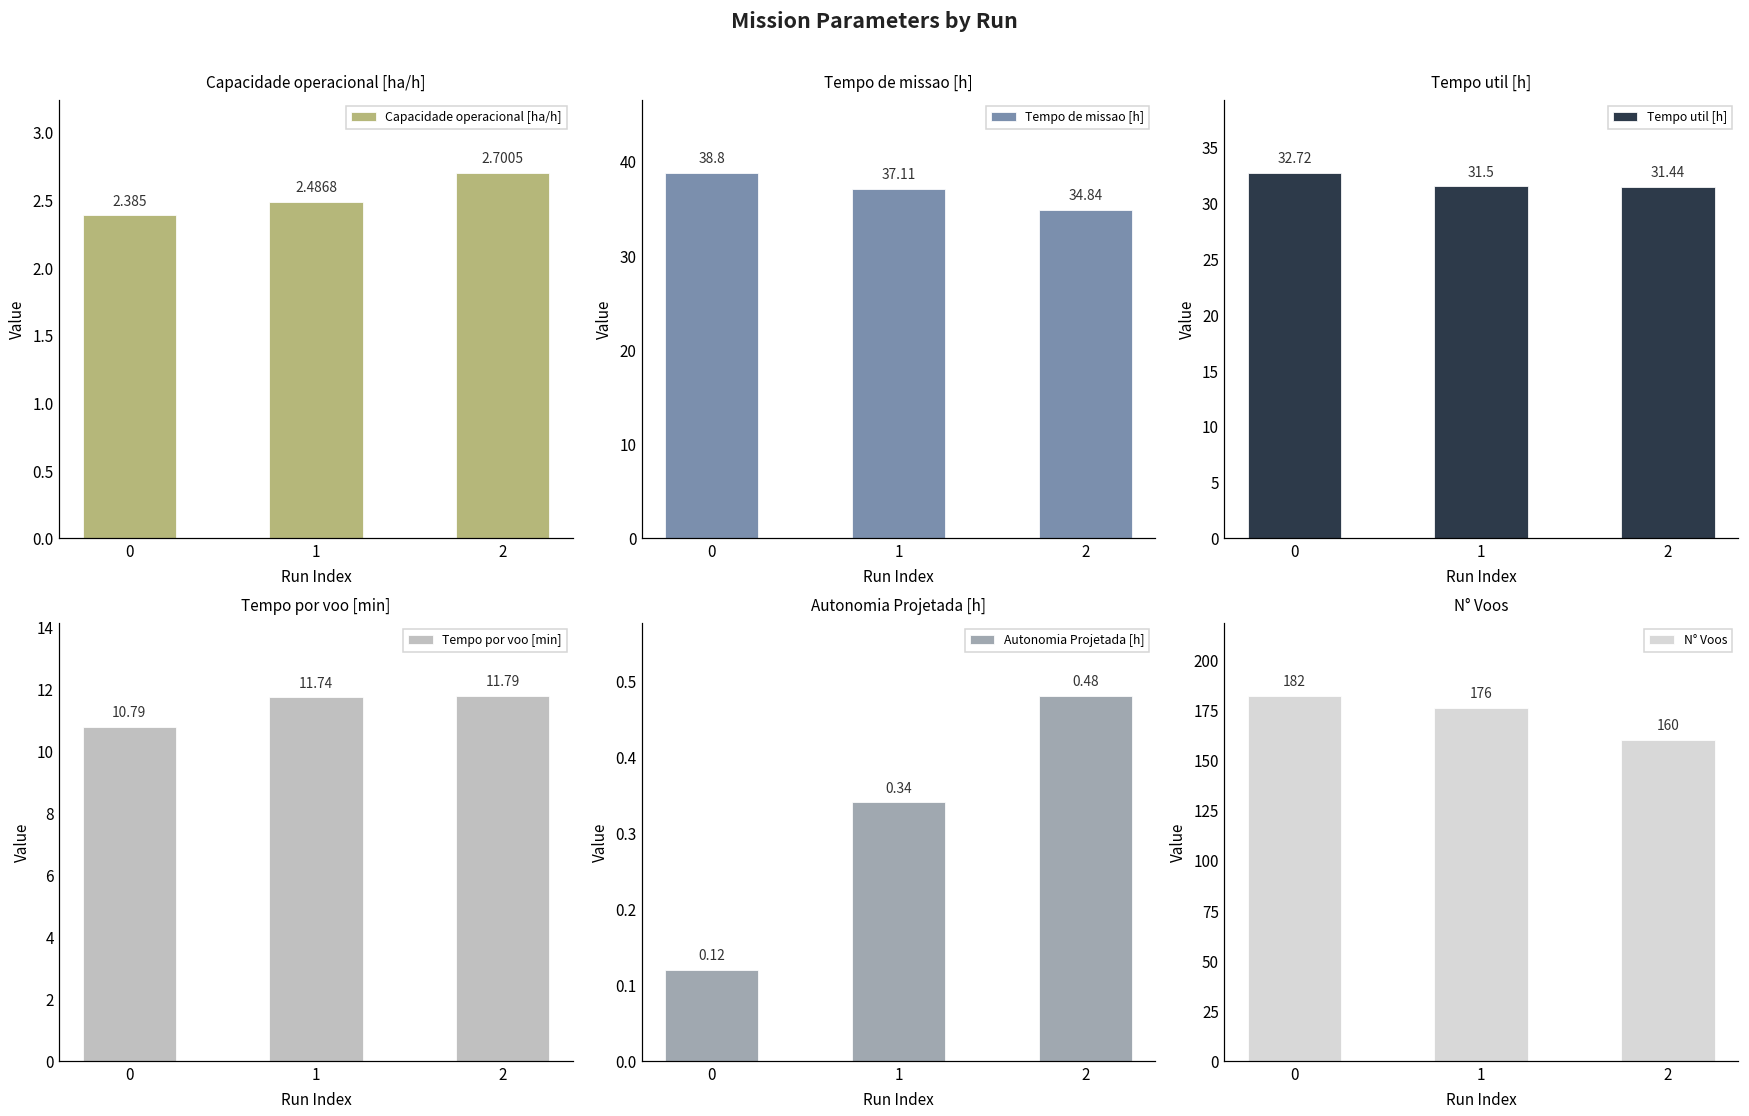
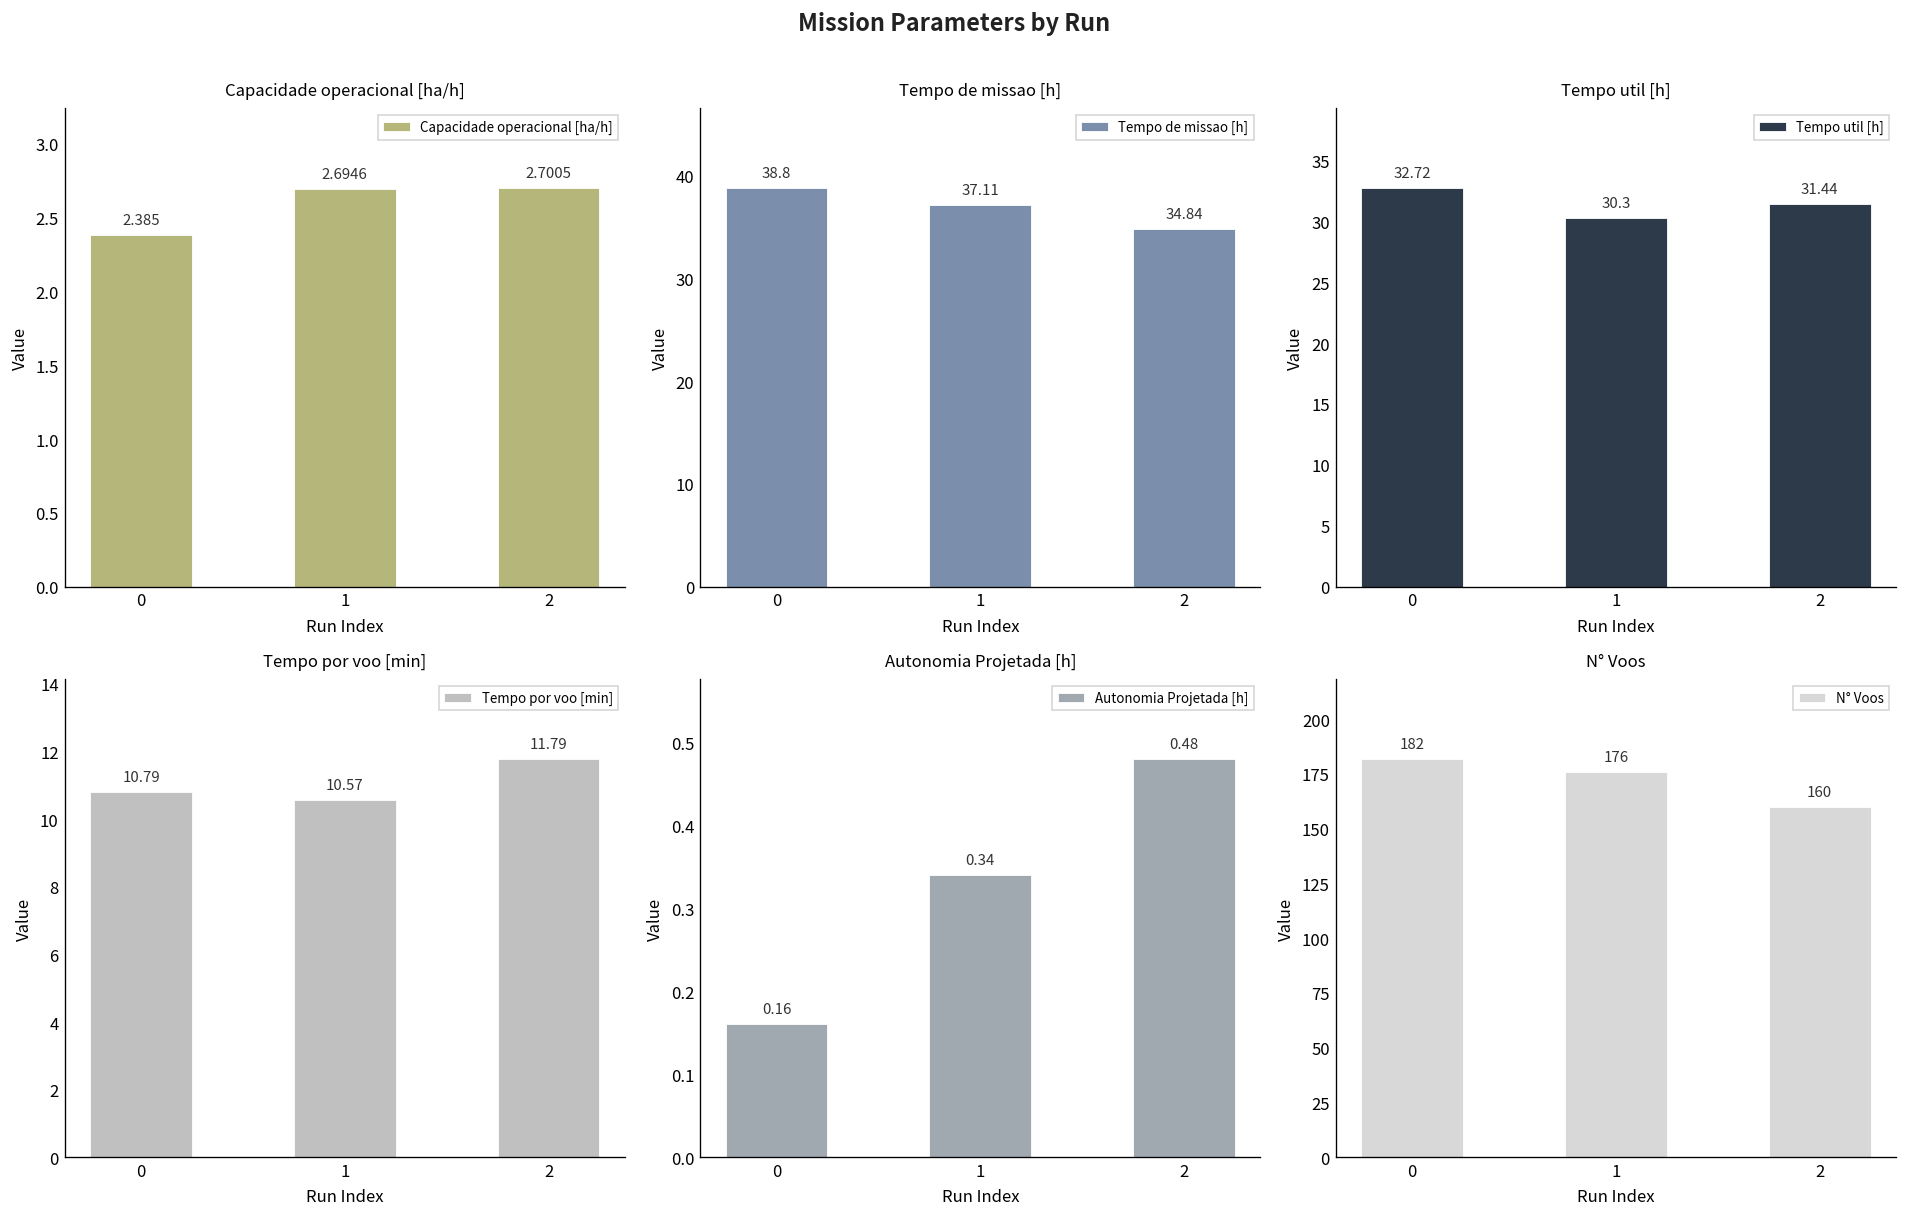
  {
    "Capacidade operacional [ha/h]": {
      "0": 2.385,
-     "1": 2.4868,
+     "1": 2.6946,
      "2": 2.7005
    },
    "Tempo de missao [h]": {
      "0": 38.8,
      "1": 37.11,
      "2": 34.84
    },
    "Tempo util [h]": {
      "0": 32.72,
-     "1": 31.5,
+     "1": 30.3,
      "2": 31.44
    },
    "Tempo por voo [min]": {
      "0": 10.79,
-     "1": 11.74,
+     "1": 10.57,
      "2": 11.79
    },
    "Autonomia Projetada [h]": {
-     "0": 0.12,
+     "0": 0.16,
      "1": 0.34,
      "2": 0.48
    },
    "N° Voos": {
      "0": 182,
      "1": 176,
      "2": 160
    }
  }
